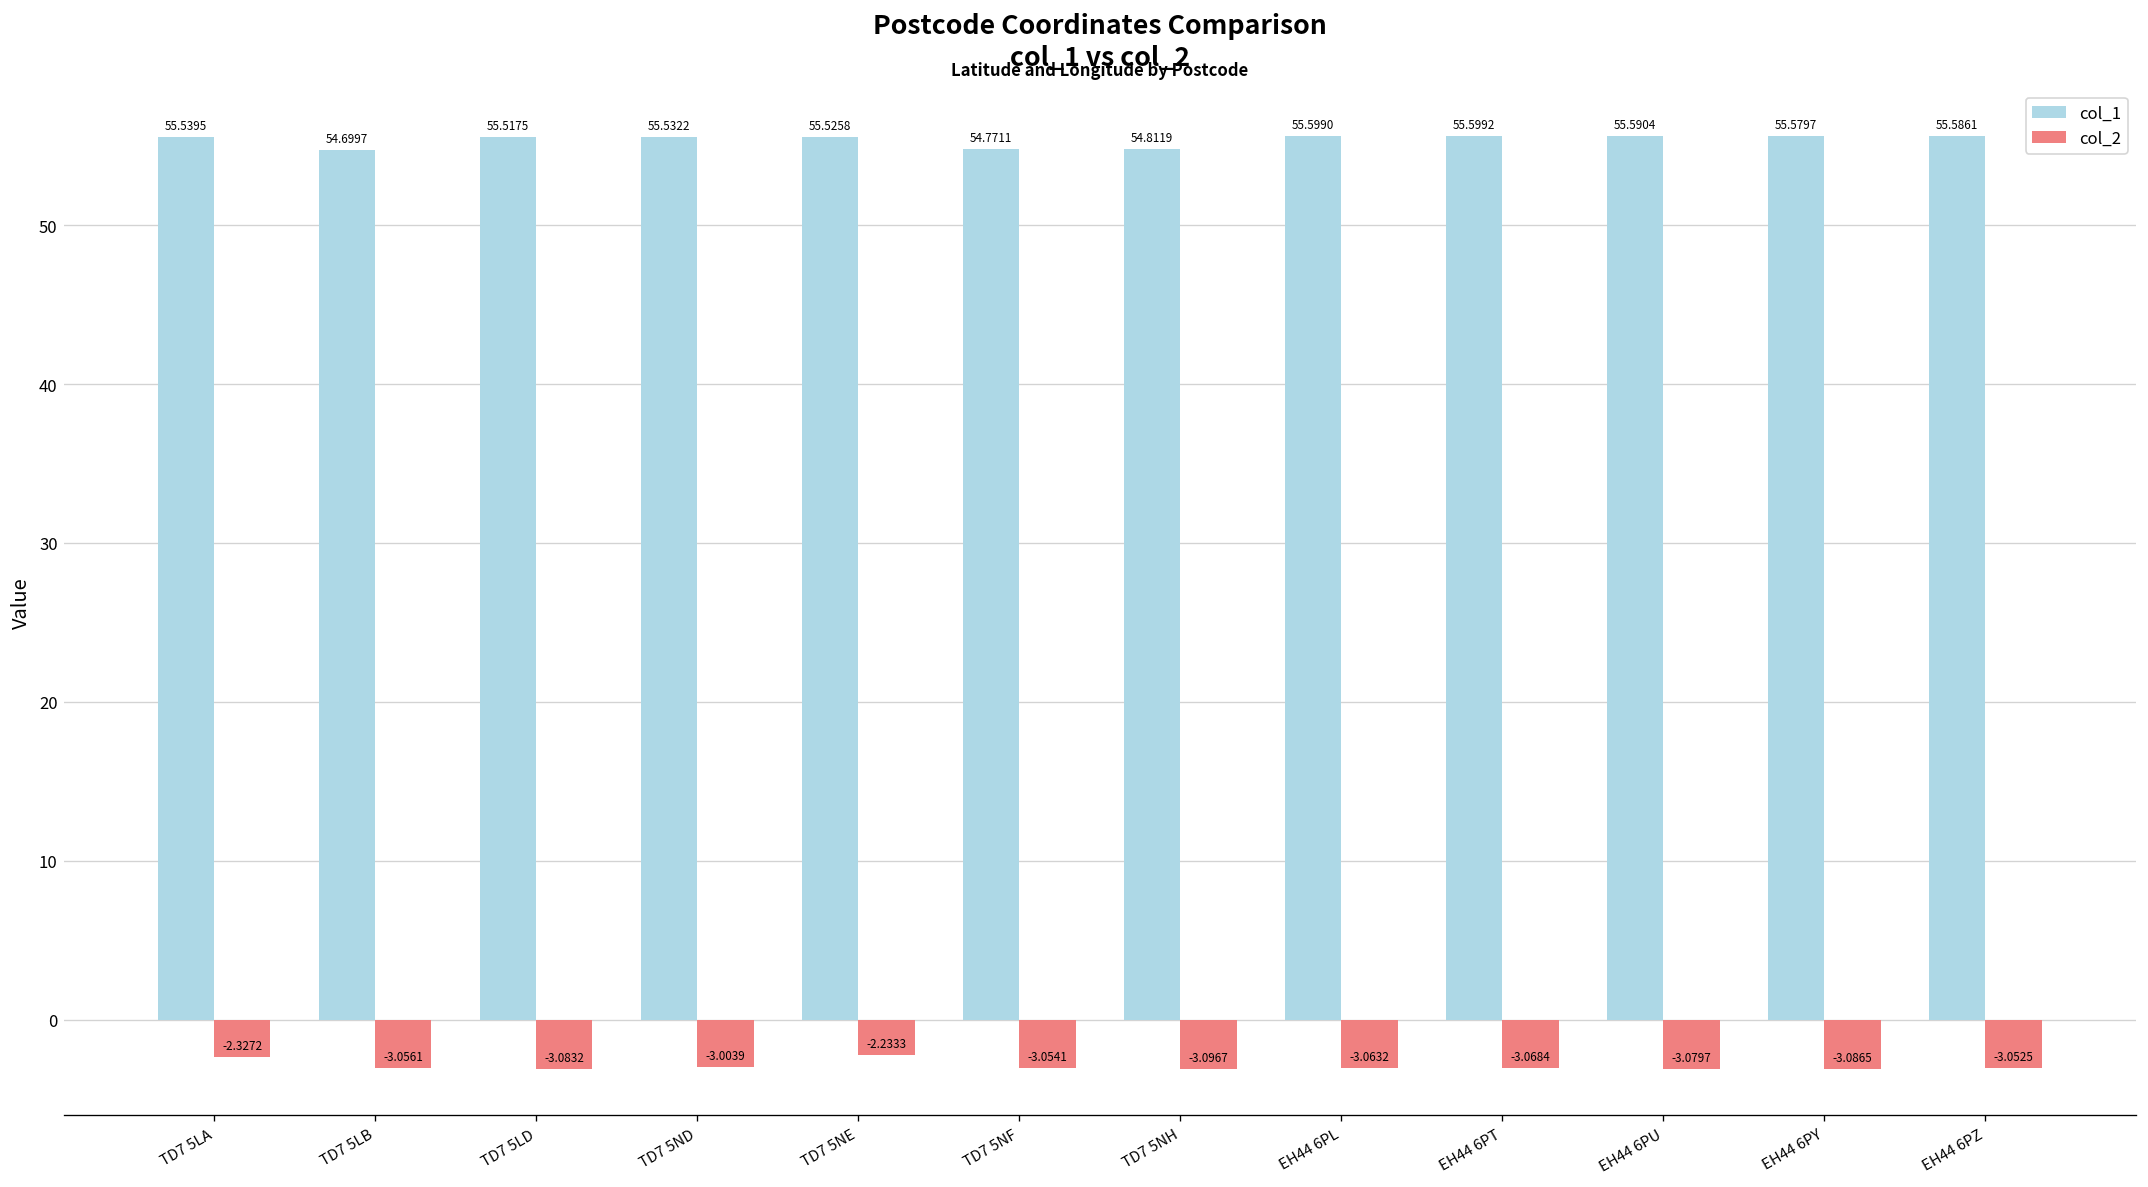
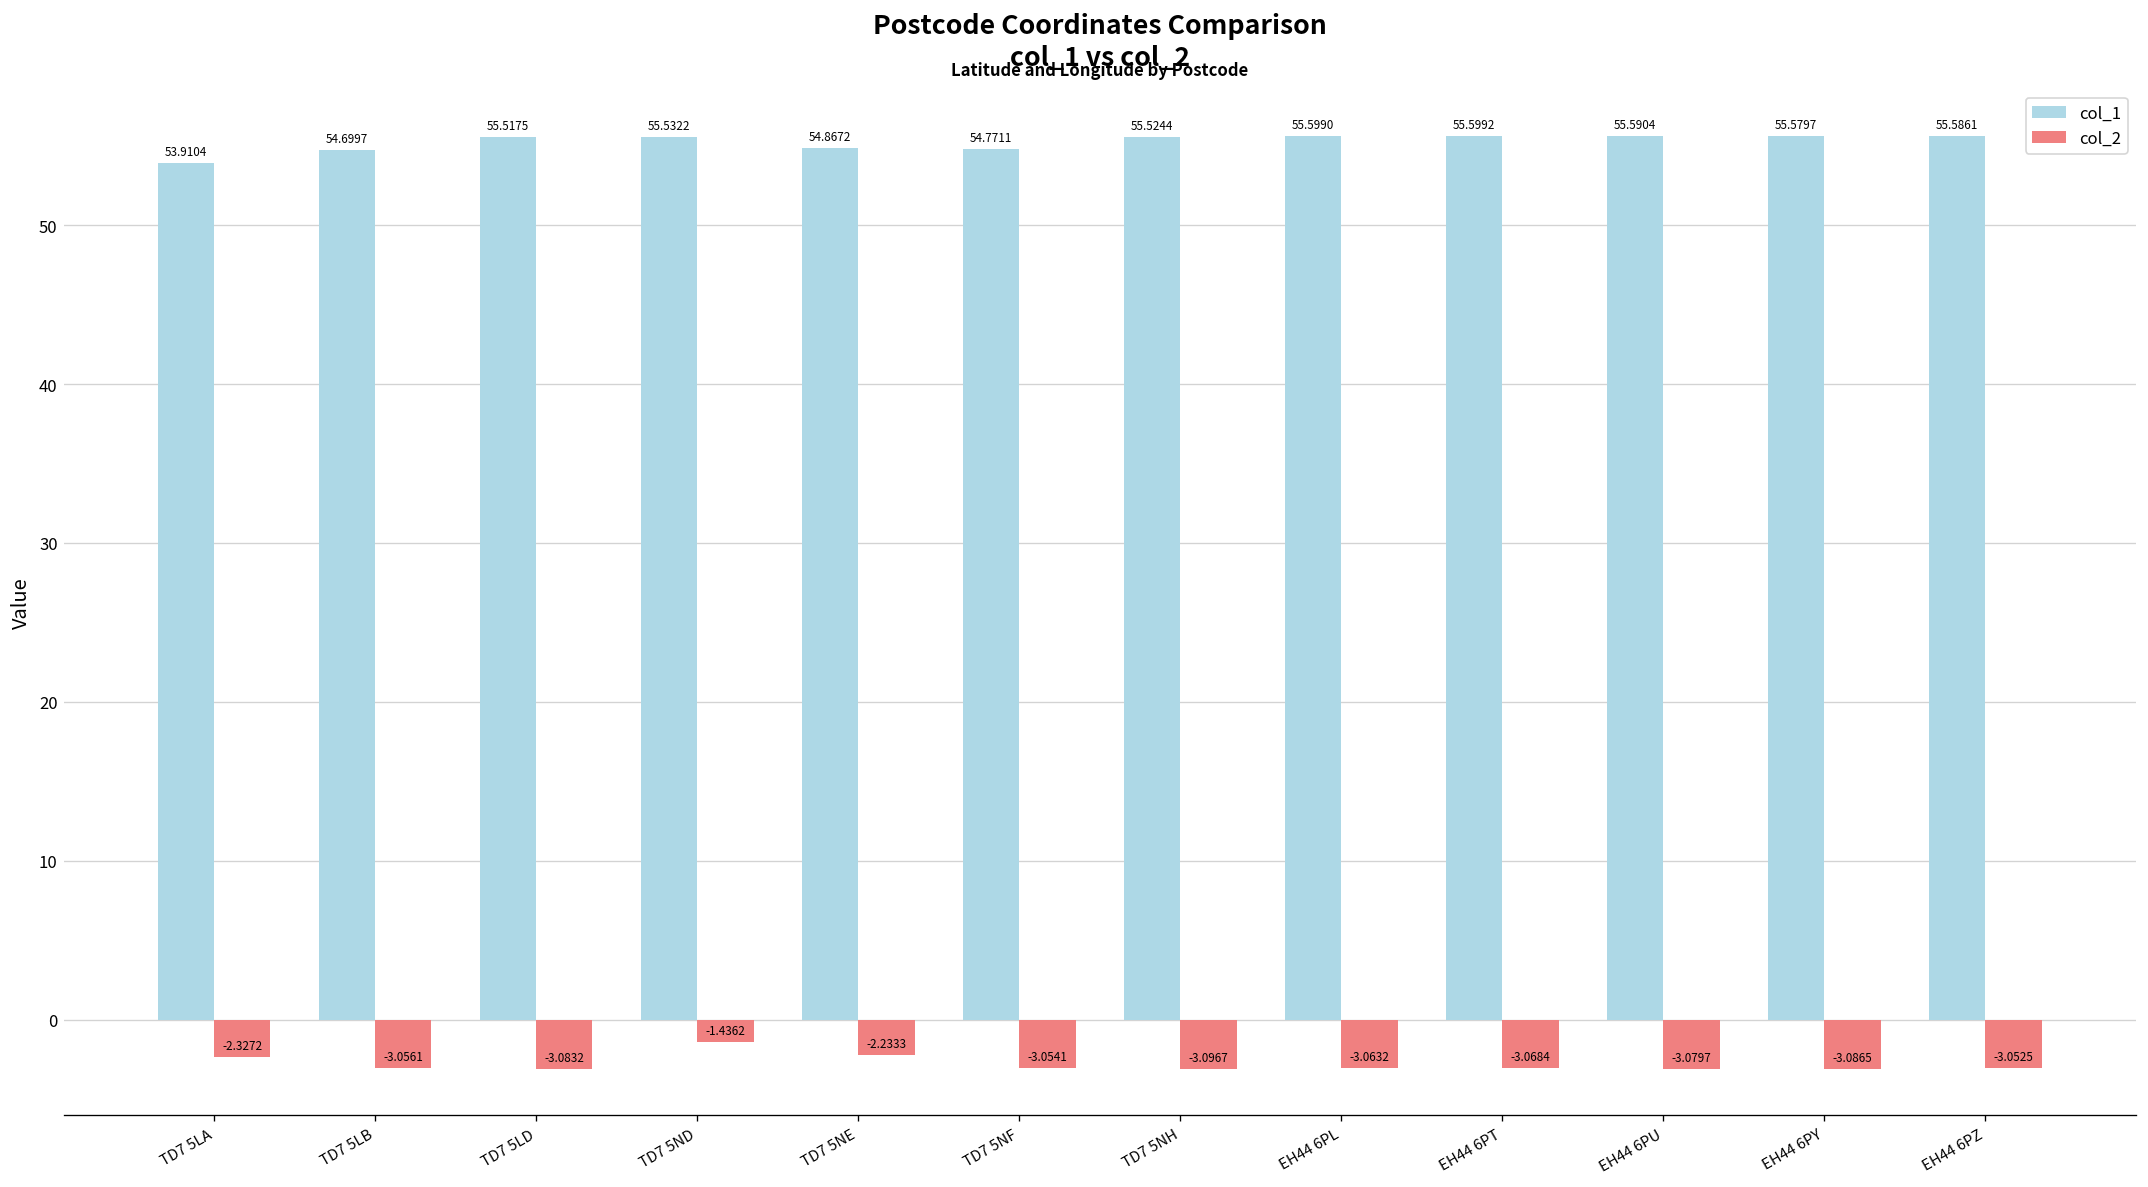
  {
    "col_1": {
-     "TD7 5LA": 55.5395,
+     "TD7 5LA": 53.9104,
      "TD7 5LB": 54.6997,
      "TD7 5LD": 55.5175,
      "TD7 5ND": 55.5322,
-     "TD7 5NE": 55.5258,
+     "TD7 5NE": 54.8672,
      "TD7 5NF": 54.7711,
-     "TD7 5NH": 54.8119,
+     "TD7 5NH": 55.5244,
      "EH44 6PL": 55.5990,
      "EH44 6PT": 55.5992,
      "EH44 6PU": 55.5904,
      "EH44 6PY": 55.5797,
      "EH44 6PZ": 55.5861
    },
    "col_2": {
      "TD7 5LA": -2.3272,
      "TD7 5LB": -3.0561,
      "TD7 5LD": -3.0832,
-     "TD7 5ND": -3.0039,
+     "TD7 5ND": -1.4362,
      "TD7 5NE": -2.2333,
      "TD7 5NF": -3.0541,
      "TD7 5NH": -3.0967,
      "EH44 6PL": -3.0632,
      "EH44 6PT": -3.0684,
      "EH44 6PU": -3.0797,
      "EH44 6PY": -3.0865,
      "EH44 6PZ": -3.0525
    }
  }
